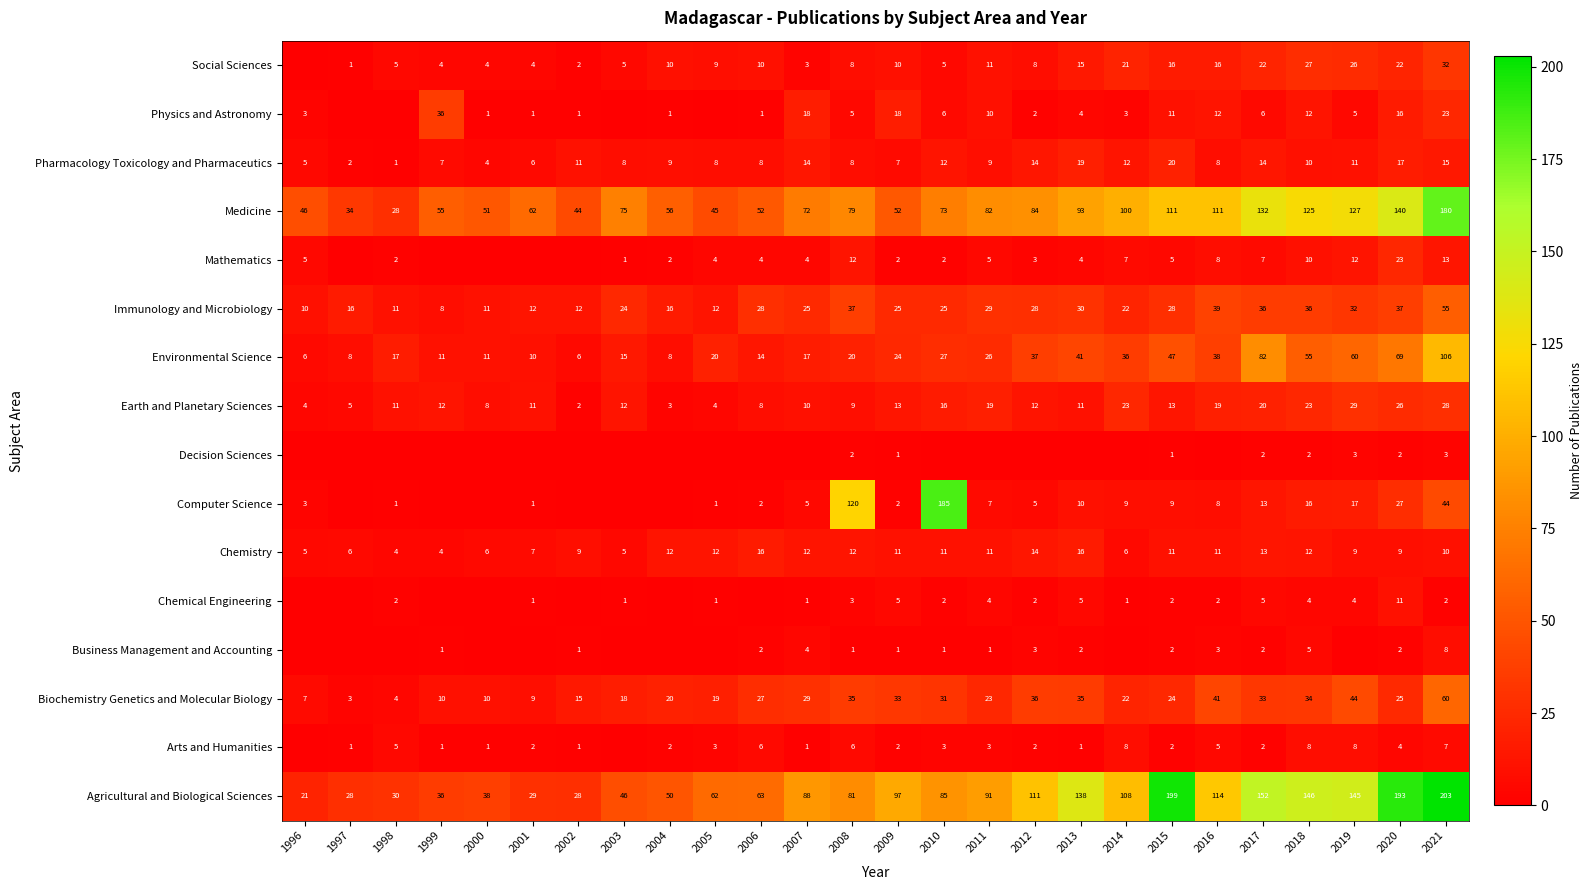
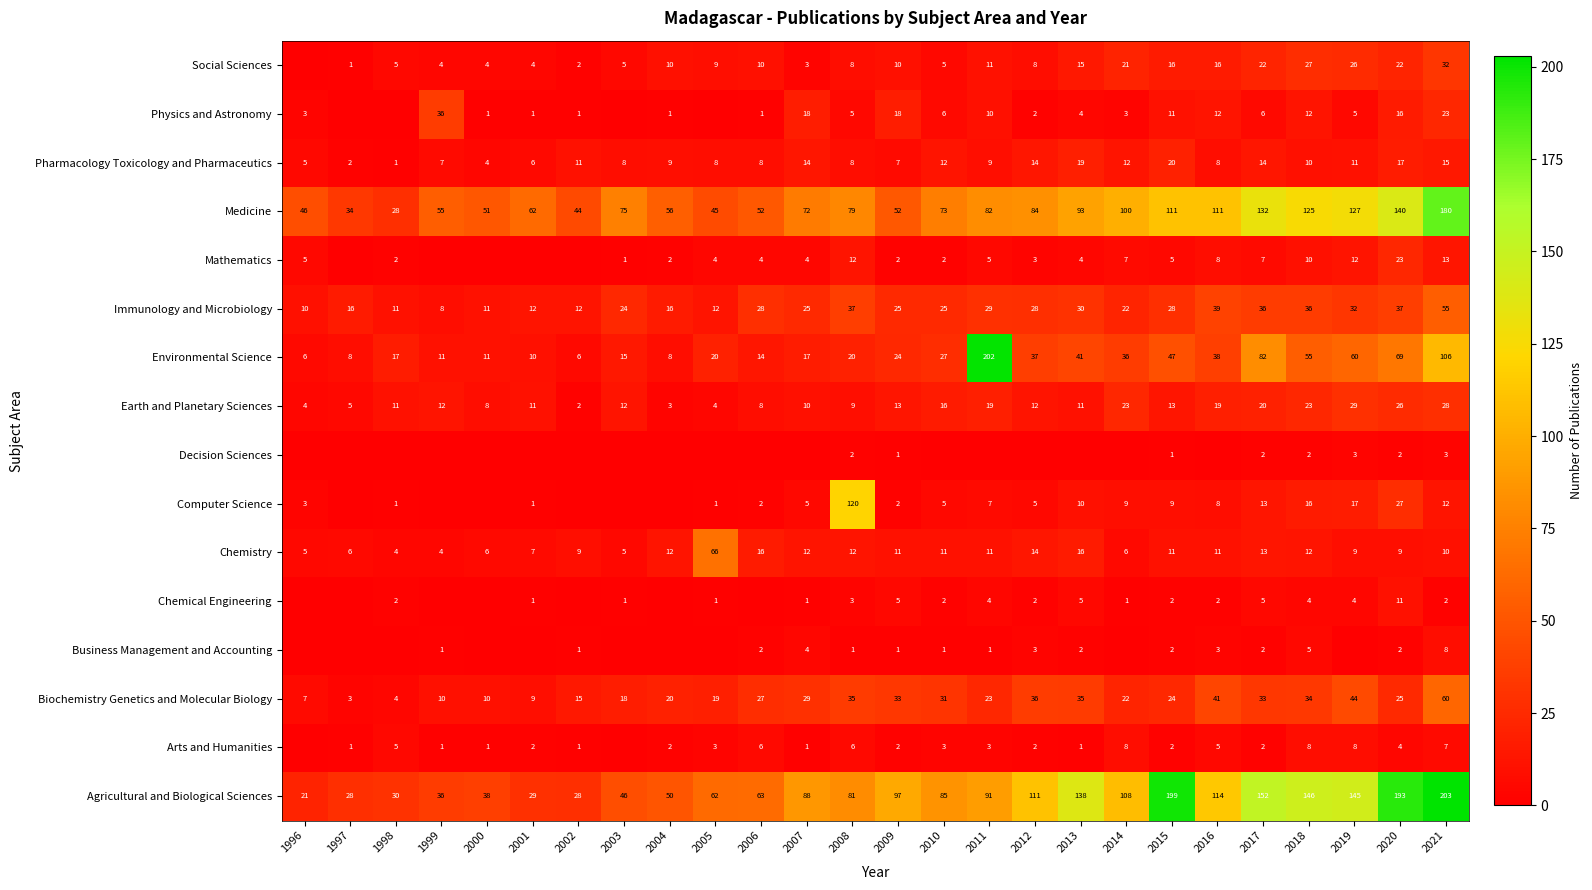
  {
    "Environmental Science": {
      "1996": 6,
      "1997": 8,
      "1998": 17,
      "1999": 11,
      "2000": 11,
      "2001": 10,
      "2002": 6,
      "2003": 15,
      "2004": 8,
      "2005": 20,
      "2006": 14,
      "2007": 17,
      "2008": 20,
      "2009": 24,
      "2010": 27,
-     "2011": 26,
+     "2011": 202,
      "2012": 37,
      "2013": 41,
      "2014": 36,
      "2015": 47,
      "2016": 38,
      "2017": 82,
      "2018": 55,
      "2019": 60,
      "2020": 69,
      "2021": 106
    },
    "Computer Science": {
      "1996": 3,
      "1998": 1,
      "2001": 1,
      "2005": 1,
      "2006": 2,
      "2007": 5,
      "2008": 120,
      "2009": 2,
-     "2010": 185,
+     "2010": 5,
      "2011": 7,
      "2012": 5,
      "2013": 10,
      "2014": 9,
      "2015": 9,
      "2016": 8,
      "2017": 13,
      "2018": 16,
      "2019": 17,
      "2020": 27,
-     "2021": 44
+     "2021": 12
    },
    "Chemistry": {
      "1996": 5,
      "1997": 6,
      "1998": 4,
      "1999": 4,
      "2000": 6,
      "2001": 7,
      "2002": 9,
      "2003": 5,
      "2004": 12,
-     "2005": 12,
+     "2005": 66,
      "2006": 16,
      "2007": 12,
      "2008": 12,
      "2009": 11,
      "2010": 11,
      "2011": 11,
      "2012": 14,
      "2013": 16,
      "2014": 6,
      "2015": 11,
      "2016": 11,
      "2017": 13,
      "2018": 12,
      "2019": 9,
      "2020": 9,
      "2021": 10
    }
  }
